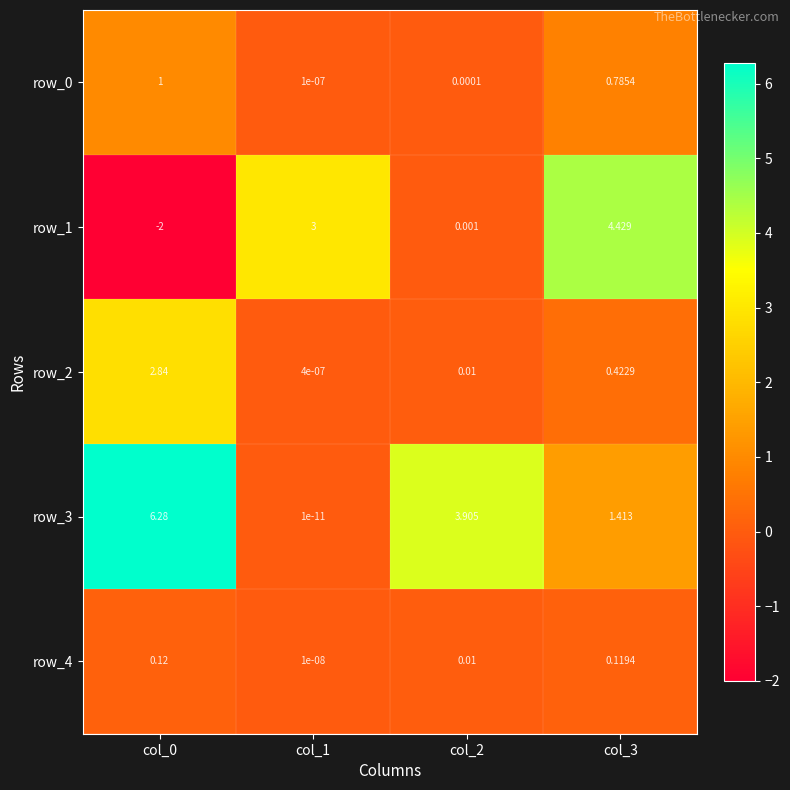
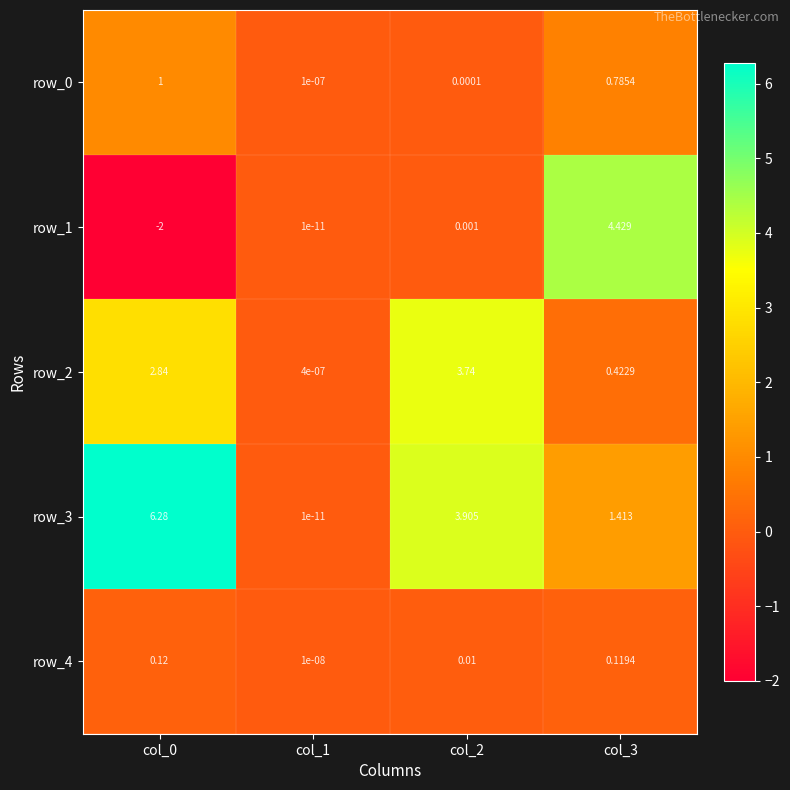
  {
    "row_0": {
      "col_0": "1",
      "col_1": "1e-07",
      "col_2": "0.0001",
      "col_3": "0.7854"
    },
    "row_1": {
      "col_0": "-2",
-     "col_1": "3",
+     "col_1": "1e-11",
      "col_2": "0.001",
      "col_3": "4.429"
    },
    "row_2": {
      "col_0": "2.84",
      "col_1": "4e-07",
-     "col_2": "0.01",
+     "col_2": "3.74",
      "col_3": "0.4229"
    },
    "row_3": {
      "col_0": "6.28",
      "col_1": "1e-11",
      "col_2": "3.905",
      "col_3": "1.413"
    },
    "row_4": {
      "col_0": "0.12",
      "col_1": "1e-08",
      "col_2": "0.01",
      "col_3": "0.1194"
    }
  }
